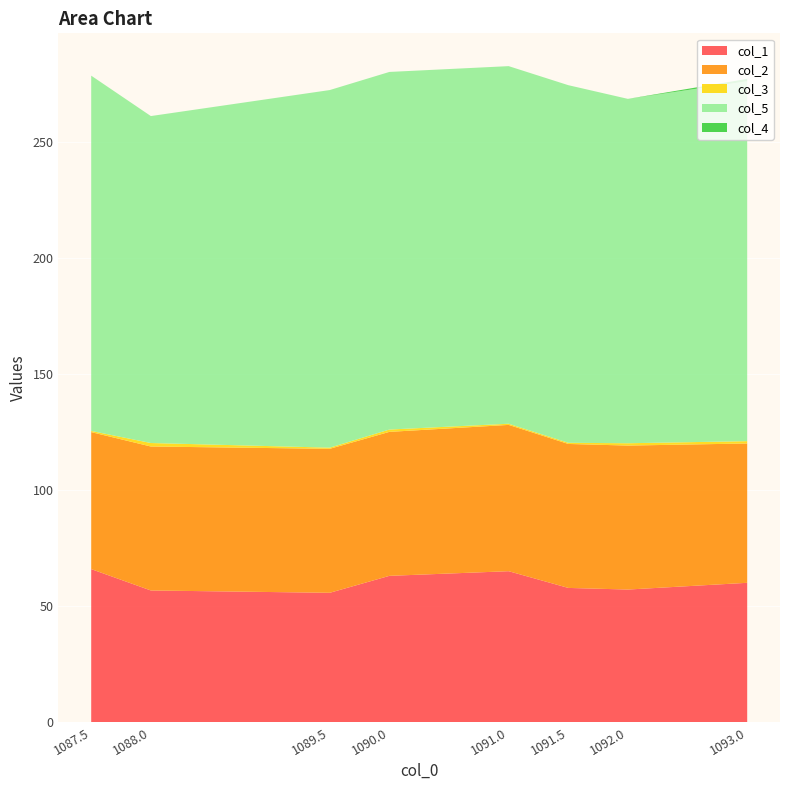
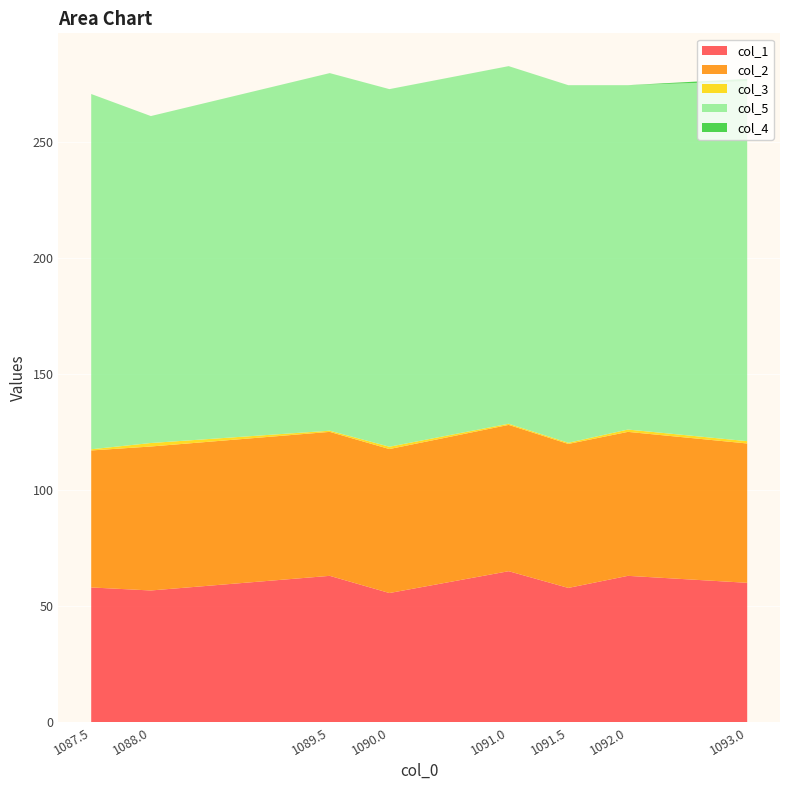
  {
    "col_1": {
-     "1087.5": 66,
+     "1087.5": 58,
      "1088.0": 57,
-     "1089.5": 56,
-     "1090.0": 63,
+     "1089.5": 63,
+     "1090.0": 56,
      "1091.0": 65,
      "1091.5": 58,
-     "1092.0": 57,
+     "1092.0": 63,
      "1093.0": 60
    },
    "col_2": {
      "1088.0": 62
    },
    "col_3": {
      "1088.0": 2
    }
  }
